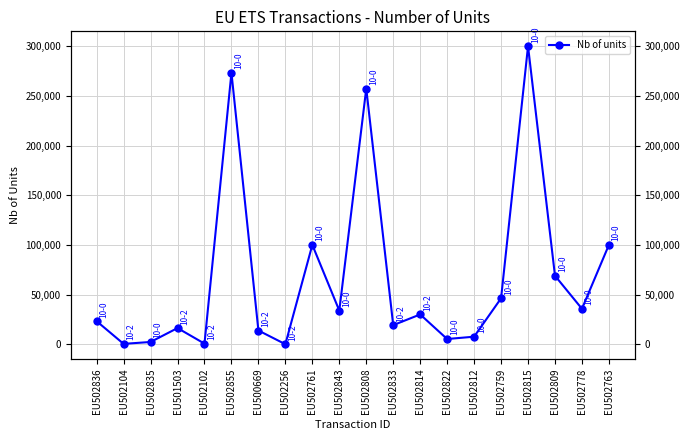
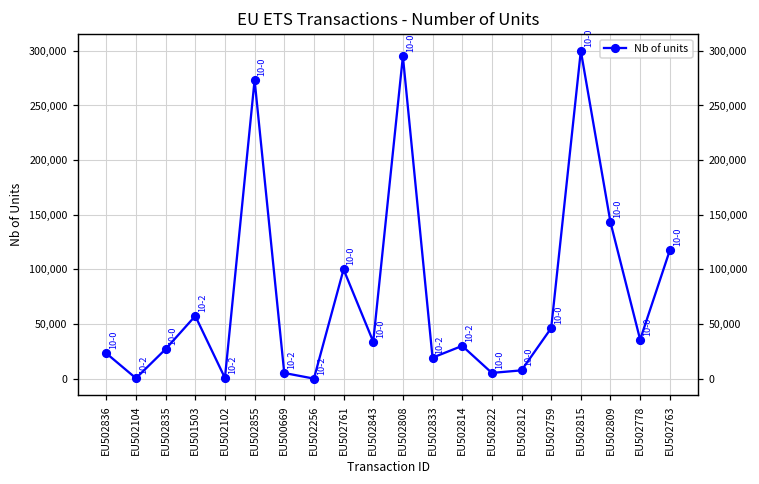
  {
-   "EU502835": "0",
-   "EU501503": "20,000",
-   "EU500669": "14,000",
-   "EU502808": "260,000",
-   "EU502809": "70,000",
-   "EU502763": "100,000"
+   "EU502835": "30,000",
+   "EU501503": "60,000",
+   "EU500669": "5,000",
+   "EU502808": "300,000",
+   "EU502809": "140,000",
+   "EU502763": "120,000"
  }
